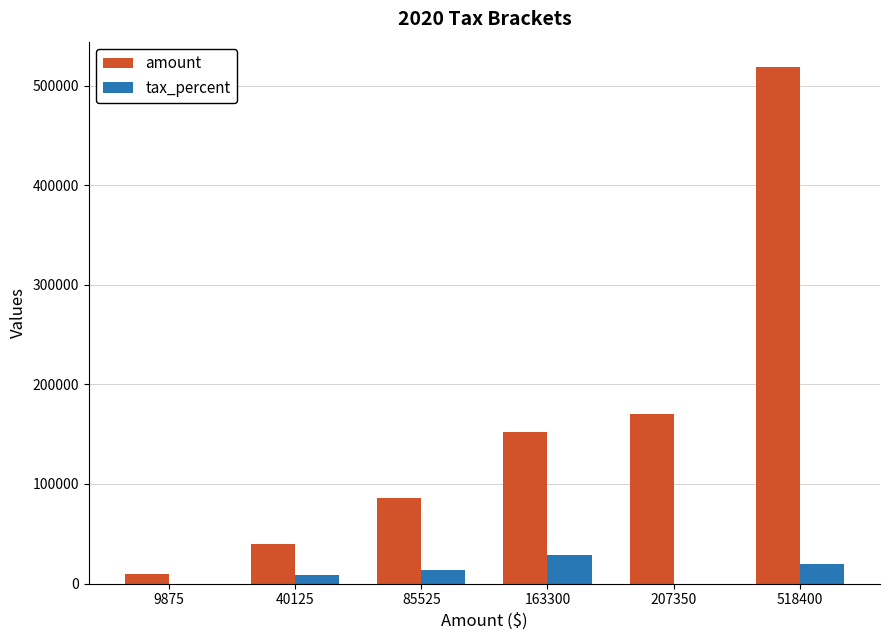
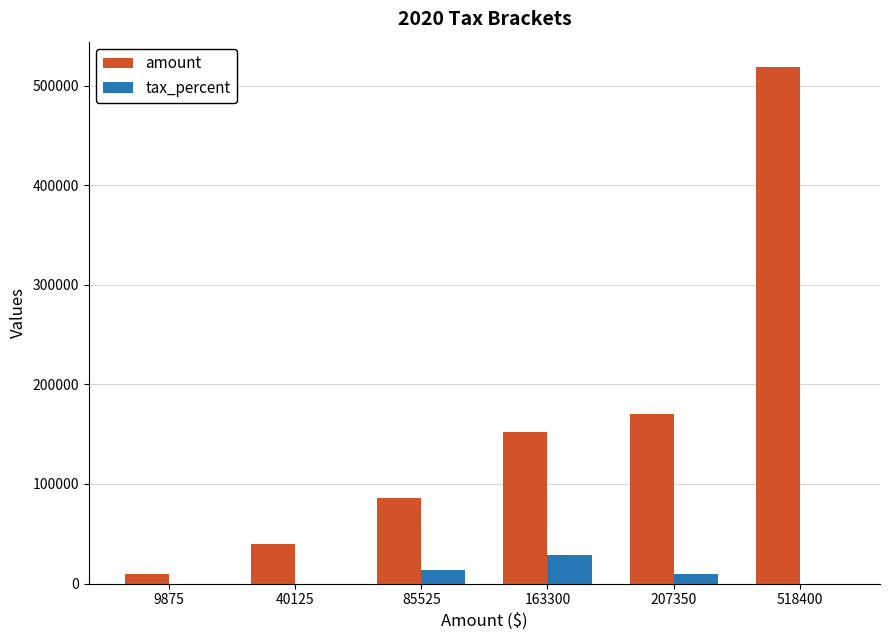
  {
    "amount": {
      "9875": 10000,
      "40125": 40000,
      "85525": 90000,
      "163300": 150000,
      "207350": 170000,
      "518400": 520000
    },
    "tax_percent": {
-     "40125": 10000,
+     "40125": 0,
      "85525": 10000,
      "163300": 30000,
-     "207350": 0,
-     "518400": 20000
+     "207350": 10000,
+     "518400": 0
    }
  }
